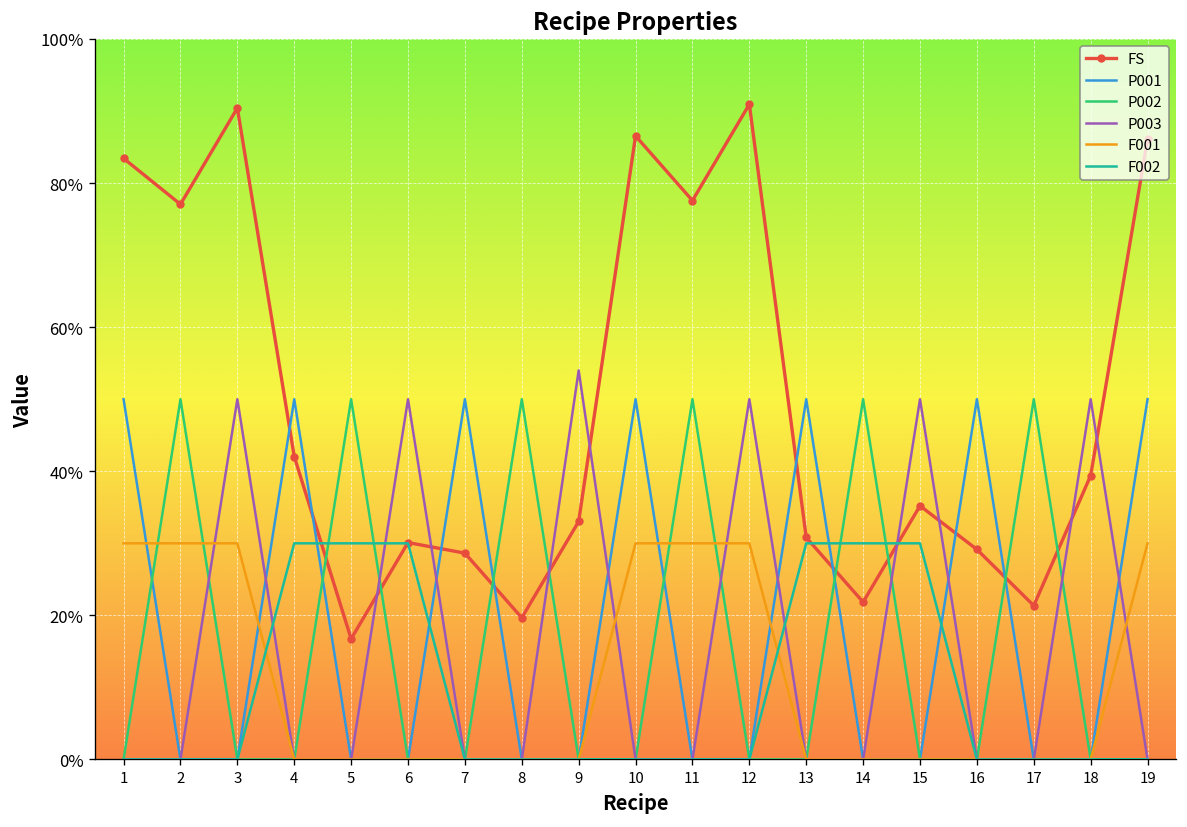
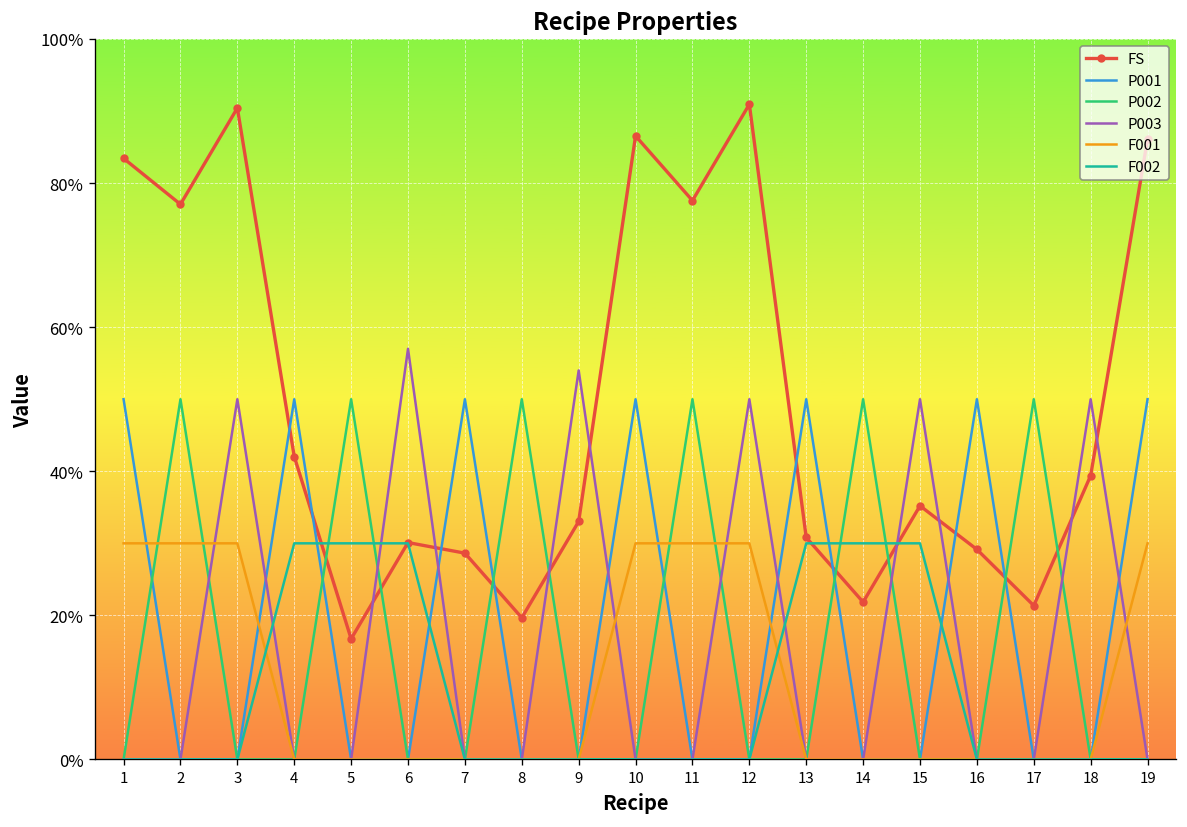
  {
    "FS": {
      "1": "83%",
      "2": "77%",
      "3": "90%",
      "4": "42%",
      "5": "17%",
      "7": "29%",
      "8": "20%",
      "9": "33%",
      "10": "87%",
      "11": "78%",
      "12": "91%",
      "13": "31%",
      "14": "22%",
      "15": "35%",
      "16": "29%",
      "17": "21%",
      "18": "39%"
    },
    "P001": {
      "1": "50%",
      "4": "50%",
      "7": "50%",
      "10": "50%",
      "13": "50%",
      "16": "50%",
      "19": "50%"
    },
    "P003": {
      "3": "50%",
-     "6": "50%",
+     "6": "57%",
      "9": "54%",
      "12": "50%",
      "15": "50%",
      "18": "50%"
    },
    "F001": {
      "1": "30%",
      "2": "30%",
      "3": "30%",
      "10": "30%",
      "11": "30%",
      "12": "30%",
      "19": "30%"
    }
  }
